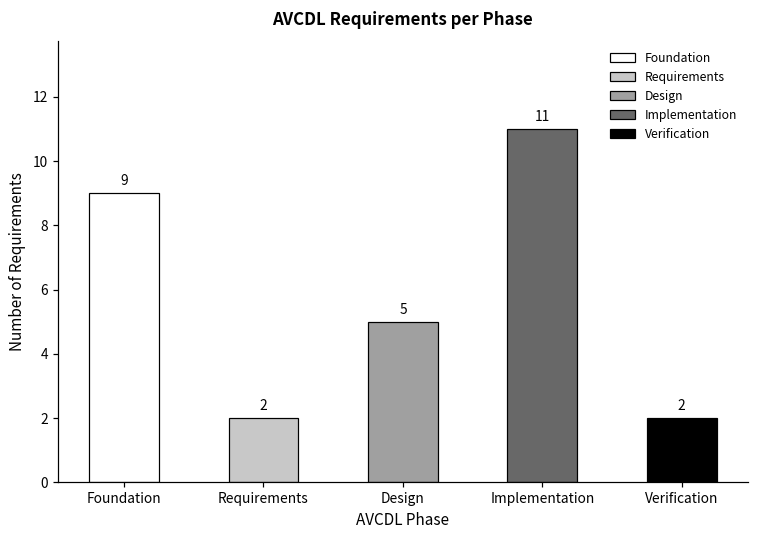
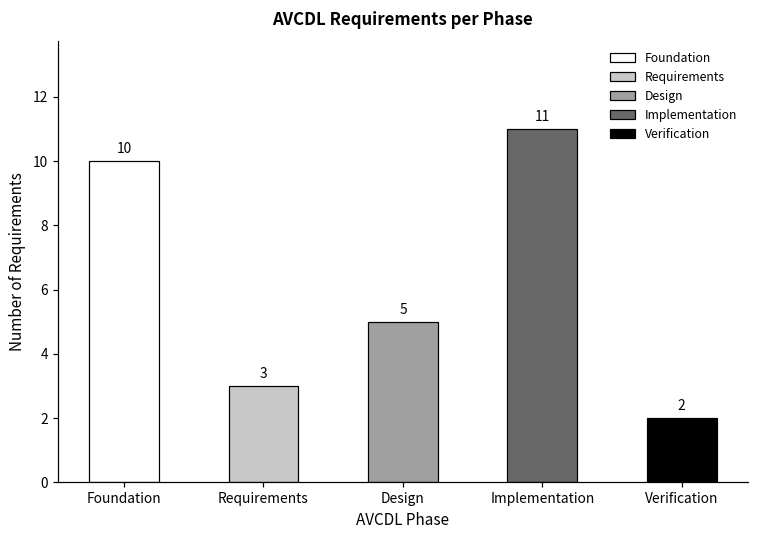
  {
-   "Foundation": 9,
-   "Requirements": 2,
+   "Foundation": 10,
+   "Requirements": 3,
    "Design": 5,
    "Implementation": 11,
    "Verification": 2
  }
